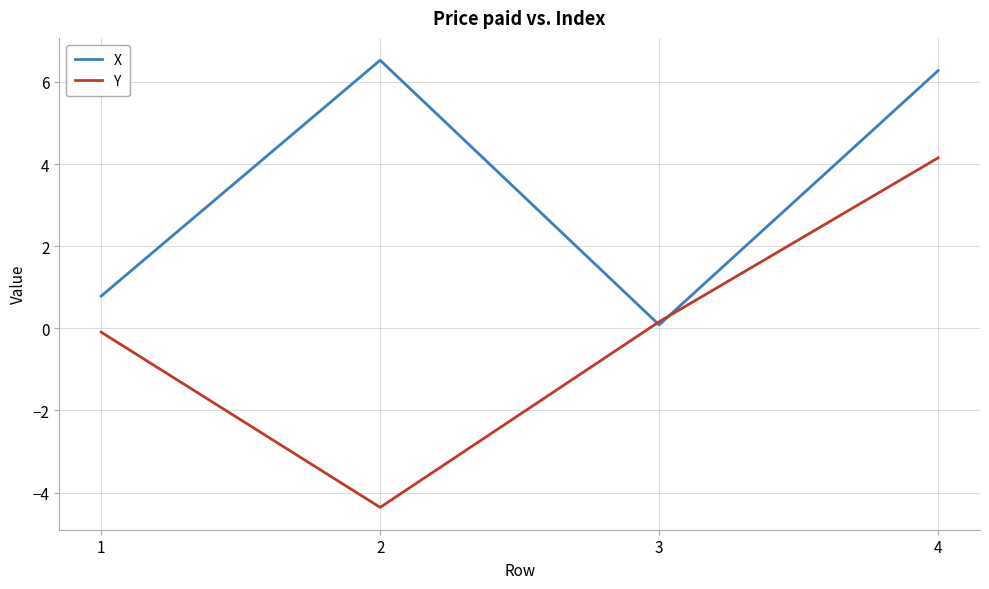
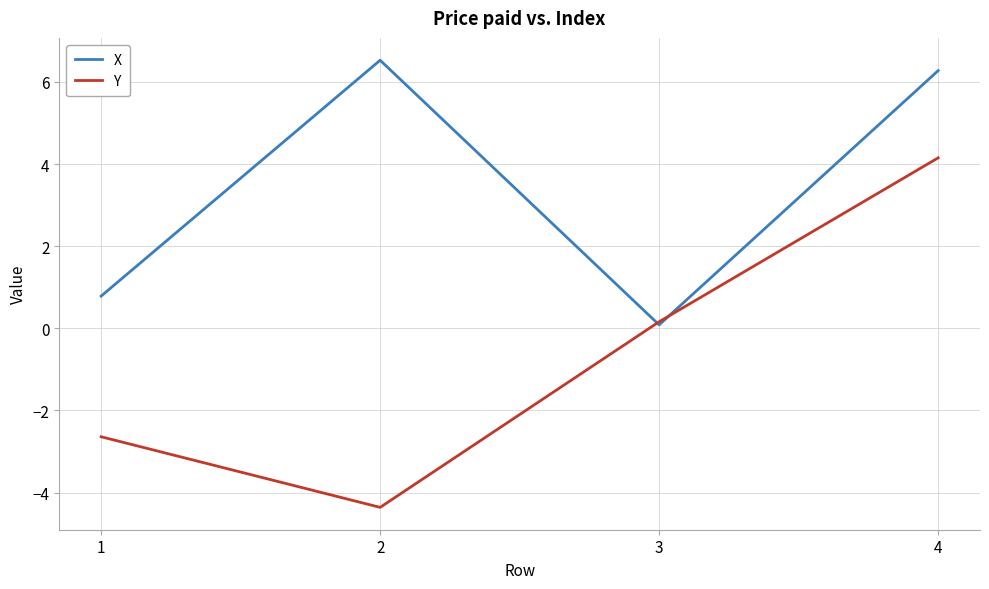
  {
    "X": {
      "1": 0.8,
      "2": 6.5,
      "3": 0.1,
      "4": 6.3
    },
    "Y": {
-     "1": -0.1,
+     "1": -2.6,
      "2": -4.4,
      "3": 0.2,
      "4": 4.2
    }
  }
